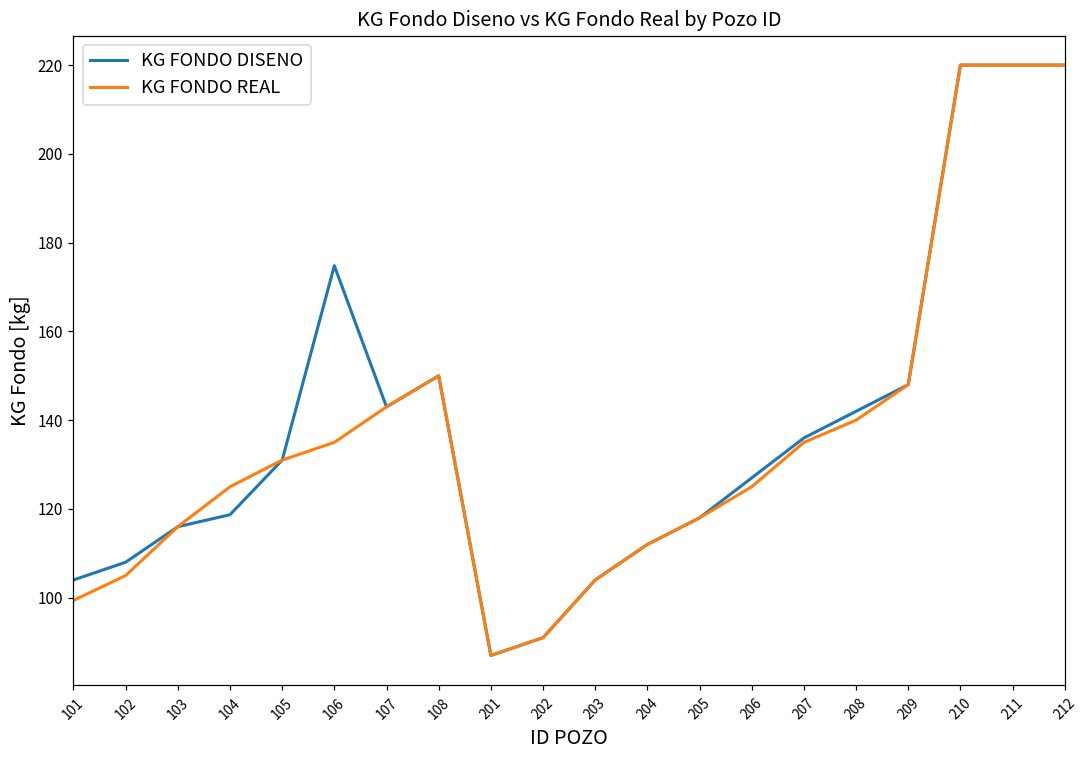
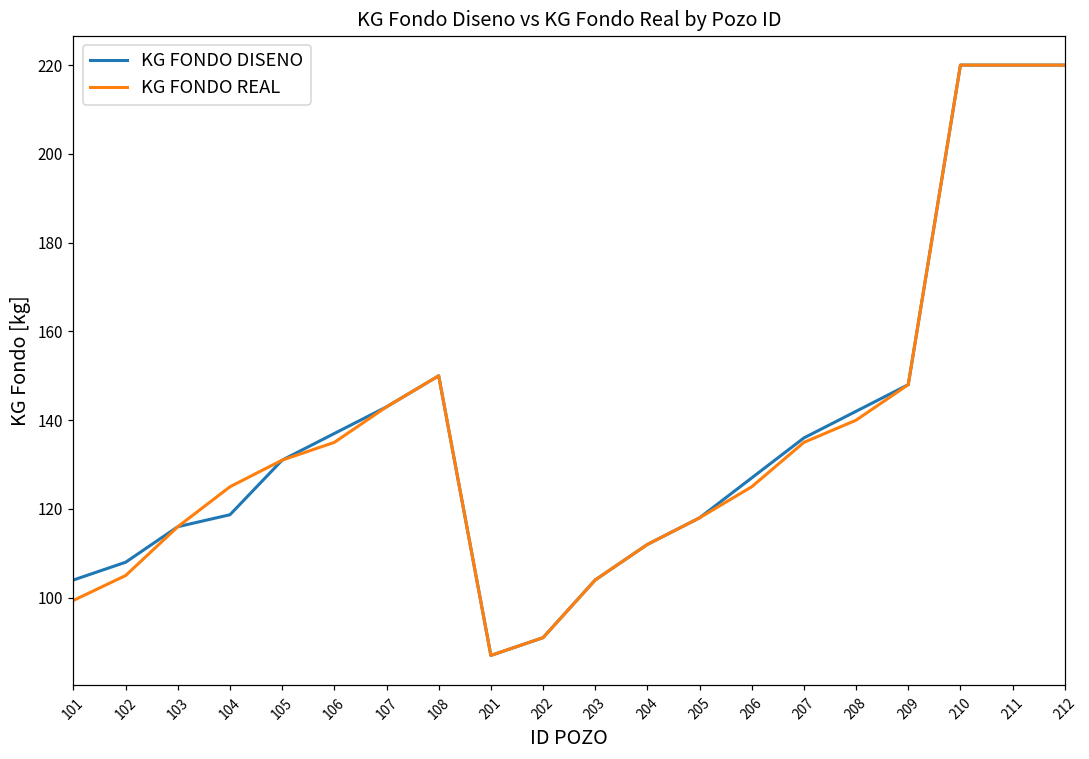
  {
    "KG FONDO DISENO": {
      "101": 104,
      "102": 108,
      "104": 119,
-     "106": 175,
+     "106": 137,
      "206": 127,
      "207": 136,
      "208": 142
    },
    "KG FONDO REAL": {
      "101": 99,
      "102": 105,
      "104": 125,
      "106": 135,
      "206": 125,
      "207": 135,
      "208": 140
    }
  }
